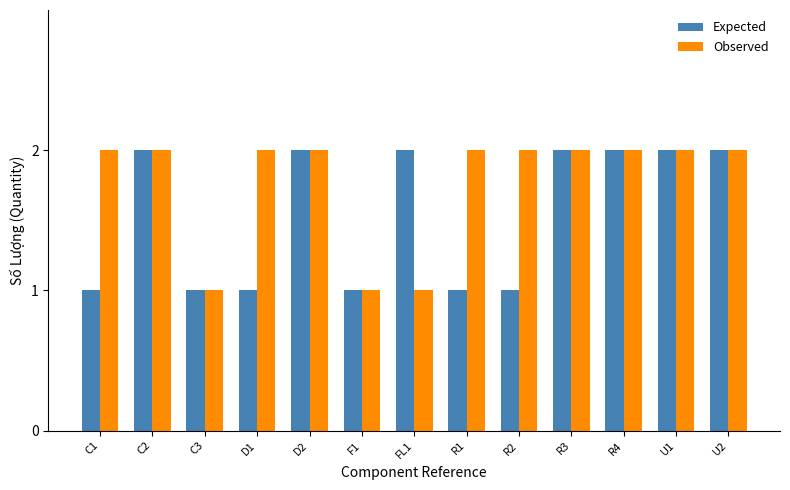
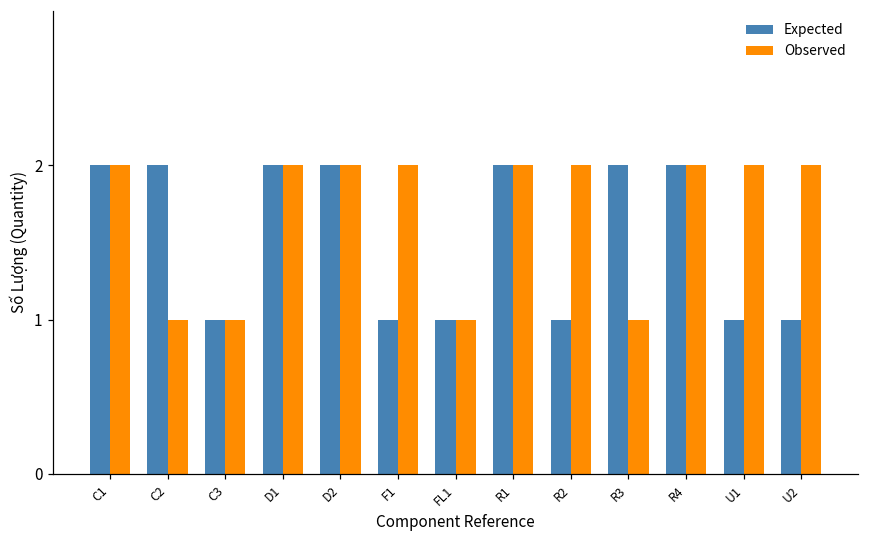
  {
    "Expected": {
-     "C1": 1,
+     "C1": 2,
      "C2": 2,
      "C3": 1,
-     "D1": 1,
+     "D1": 2,
      "D2": 2,
      "F1": 1,
-     "FL1": 2,
-     "R1": 1,
+     "FL1": 1,
+     "R1": 2,
      "R2": 1,
      "R3": 2,
      "R4": 2,
-     "U1": 2,
-     "U2": 2
+     "U1": 1,
+     "U2": 1
    },
    "Observed": {
      "C1": 2,
-     "C2": 2,
+     "C2": 1,
      "C3": 1,
      "D1": 2,
      "D2": 2,
-     "F1": 1,
+     "F1": 2,
      "FL1": 1,
      "R1": 2,
      "R2": 2,
-     "R3": 2,
+     "R3": 1,
      "R4": 2,
      "U1": 2,
      "U2": 2
    }
  }
